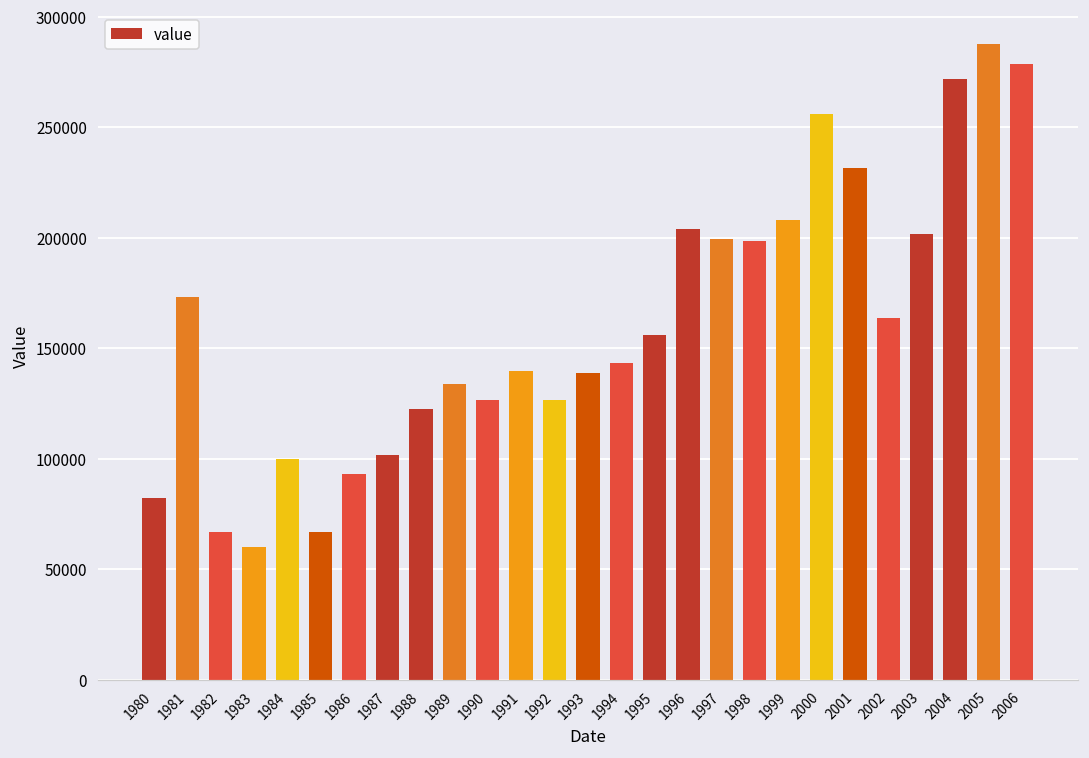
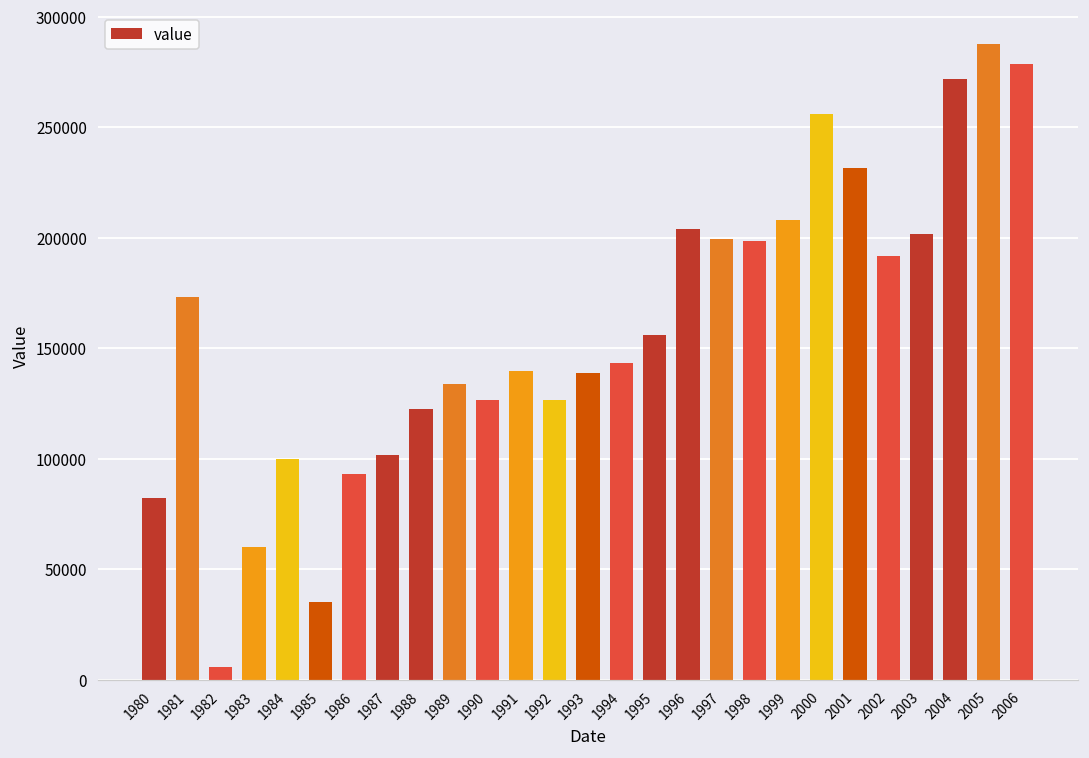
  {
    "1980": 82000,
    "1981": 173000,
-   "1982": 67000,
+   "1982": 6000,
    "1983": 60000,
    "1984": 100000,
-   "1985": 67000,
+   "1985": 35000,
    "1986": 93000,
    "1987": 102000,
    "1988": 122000,
    "1989": 134000,
    "1990": 127000,
    "1991": 140000,
    "1992": 126000,
    "1993": 139000,
    "1994": 143000,
    "1995": 156000,
    "1996": 204000,
    "1997": 199000,
    "1998": 198000,
    "1999": 208000,
    "2000": 256000,
    "2001": 231000,
-   "2002": 164000,
+   "2002": 192000,
    "2003": 202000,
    "2004": 272000,
    "2005": 288000,
    "2006": 279000
  }
